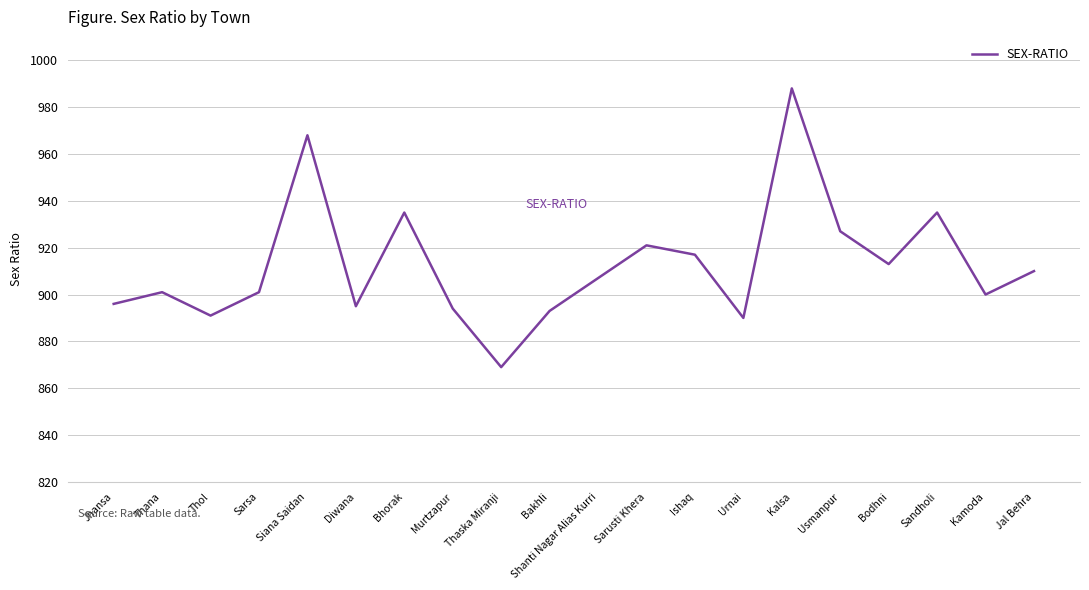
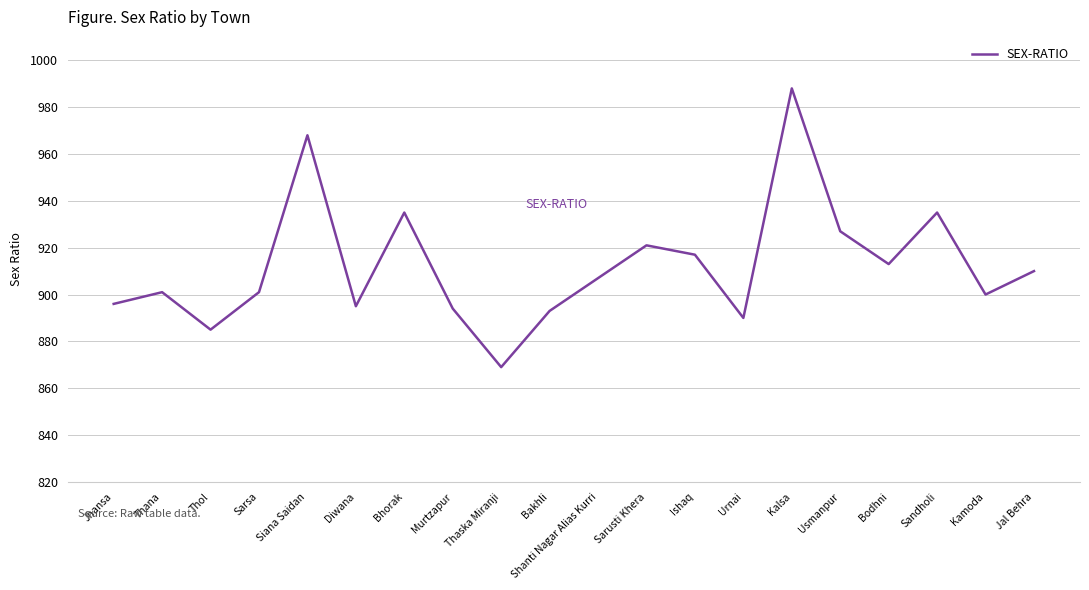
  {
    "Jhansa": 896,
    "Thana": 901,
-   "Thol": 891,
+   "Thol": 885,
    "Sarsa": 901,
    "Siana Saidan": 968,
    "Diwana": 895,
    "Bhorak": 935,
    "Murtzapur": 894,
    "Thaska Miranji": 869,
    "Bakhli": 893,
    "Shanti Nagar Alias Kurri": 907,
    "Sarusti Khera": 921,
    "Ishaq": 917,
    "Urnai": 890,
    "Kalsa": 988,
    "Usmanpur": 927,
    "Bodhni": 913,
    "Sandholi": 935,
    "Kamoda": 900,
    "Jal Behra": 910
  }
